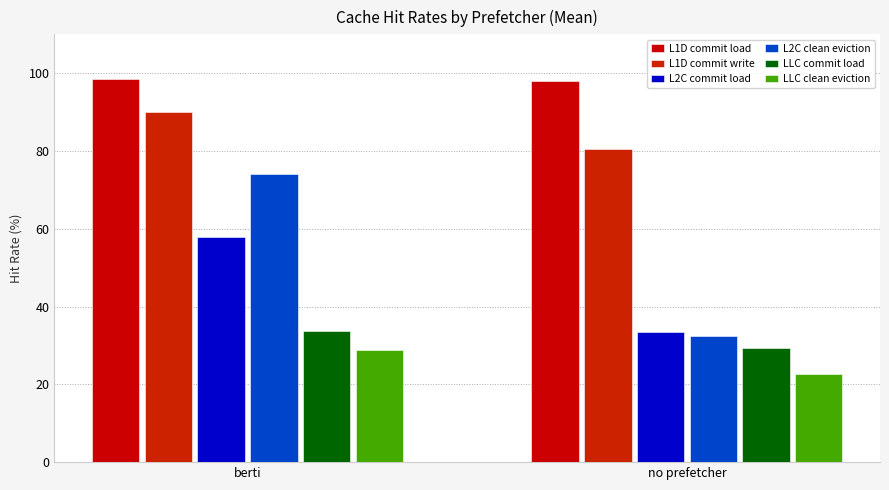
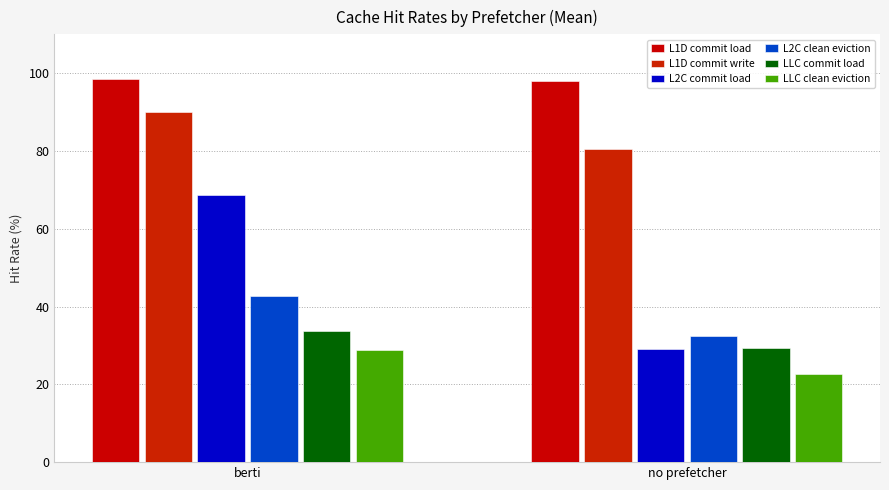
  {
    "L2C commit load": {
-     "berti": 58,
-     "no prefetcher": 33
+     "berti": 69,
+     "no prefetcher": 29
    },
    "L2C clean eviction": {
-     "berti": 74,
+     "berti": 43,
      "no prefetcher": 32
    },
    "LLC commit load": {
      "berti": 34,
      "no prefetcher": 29
    },
    "LLC clean eviction": {
      "berti": 29,
      "no prefetcher": 23
    }
  }
